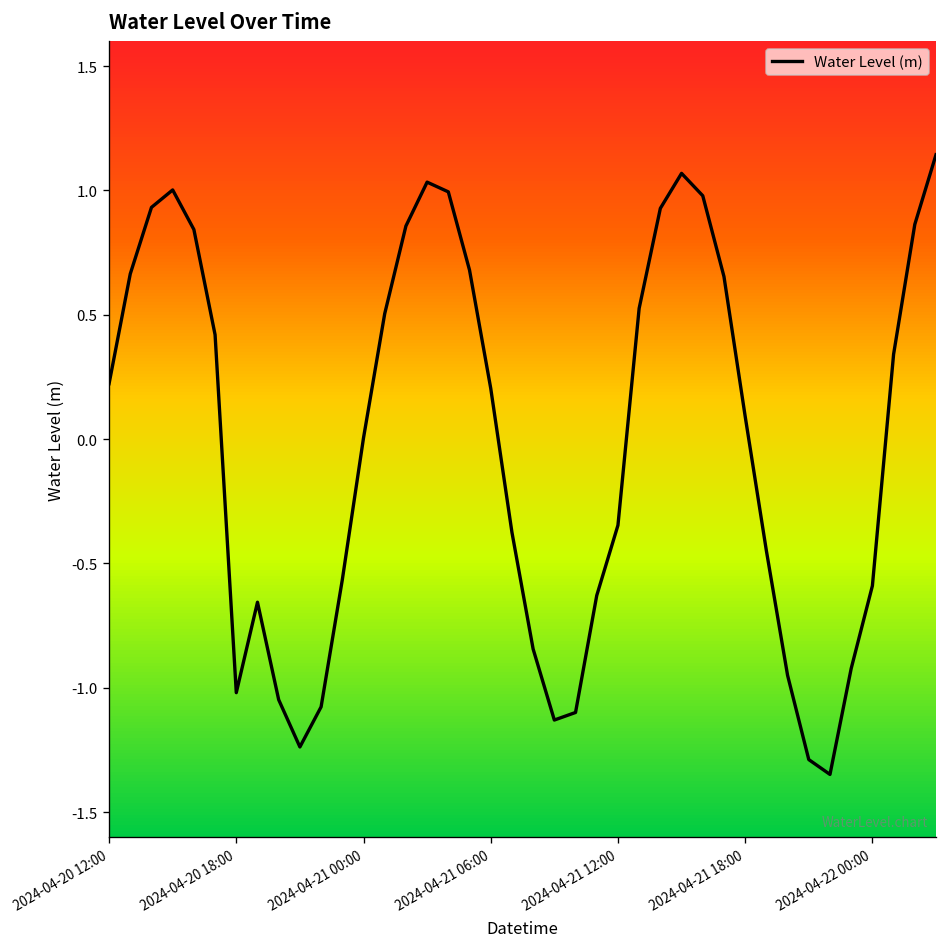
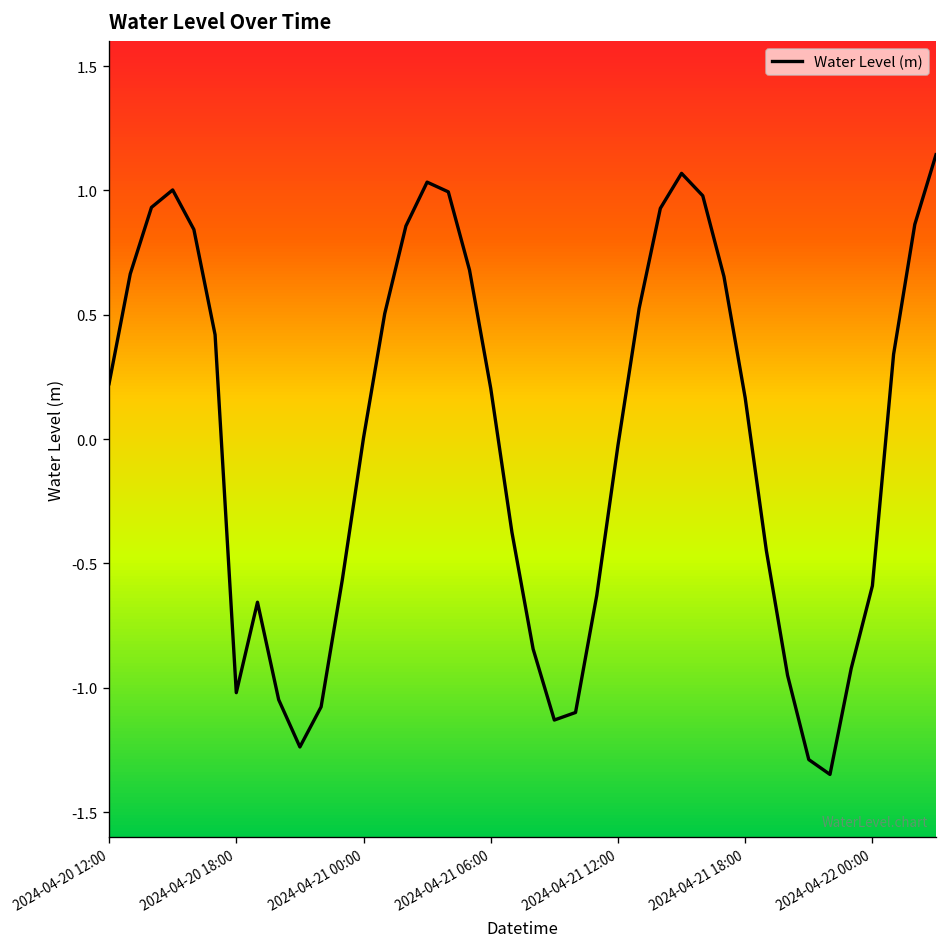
  {
    "2024-04-20 12:00": 0.22,
    "2024-04-20 18:00": -1.02,
    "2024-04-21 00:00": 0.00,
    "2024-04-21 06:00": 0.20,
-   "2024-04-21 12:00": -0.35,
-   "2024-04-21 18:00": 0.09,
+   "2024-04-21 12:00": -0.03,
+   "2024-04-21 18:00": 0.17,
    "2024-04-22 00:00": -0.59
  }
